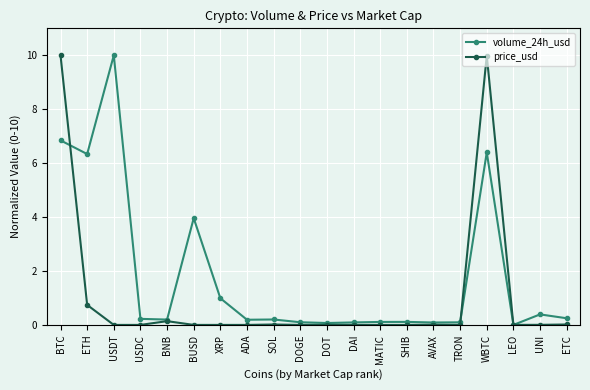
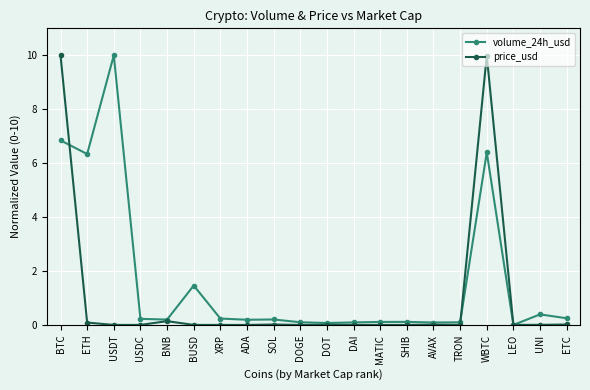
  {
    "volume_24h_usd": {
      "BTC": 6.8,
      "ETH": 6.3,
      "USDT": 10.0,
      "USDC": 0.2,
-     "BUSD": 4.0,
-     "XRP": 1.0,
+     "BUSD": 1.5,
+     "XRP": 0.2,
      "ADA": 0.2,
      "SOL": 0.2,
      "DOGE": 0.1,
      "MATIC": 0.1,
      "SHIB": 0.1,
      "TRON": 0.1,
      "WBTC": 6.4,
      "UNI": 0.4,
      "ETC": 0.2
    },
    "price_usd": {
      "BTC": 10.0,
-     "ETH": 0.7,
+     "ETH": 0.1,
      "USDT": 0.0,
      "USDC": 0.0,
      "BUSD": 0.0,
      "XRP": 0.0,
      "ADA": 0.0,
      "SOL": 0.0,
      "DOGE": 0.0,
      "MATIC": 0.0,
      "SHIB": 0.0,
      "TRON": 0.0,
      "UNI": 0.0,
      "ETC": 0.0
    }
  }
